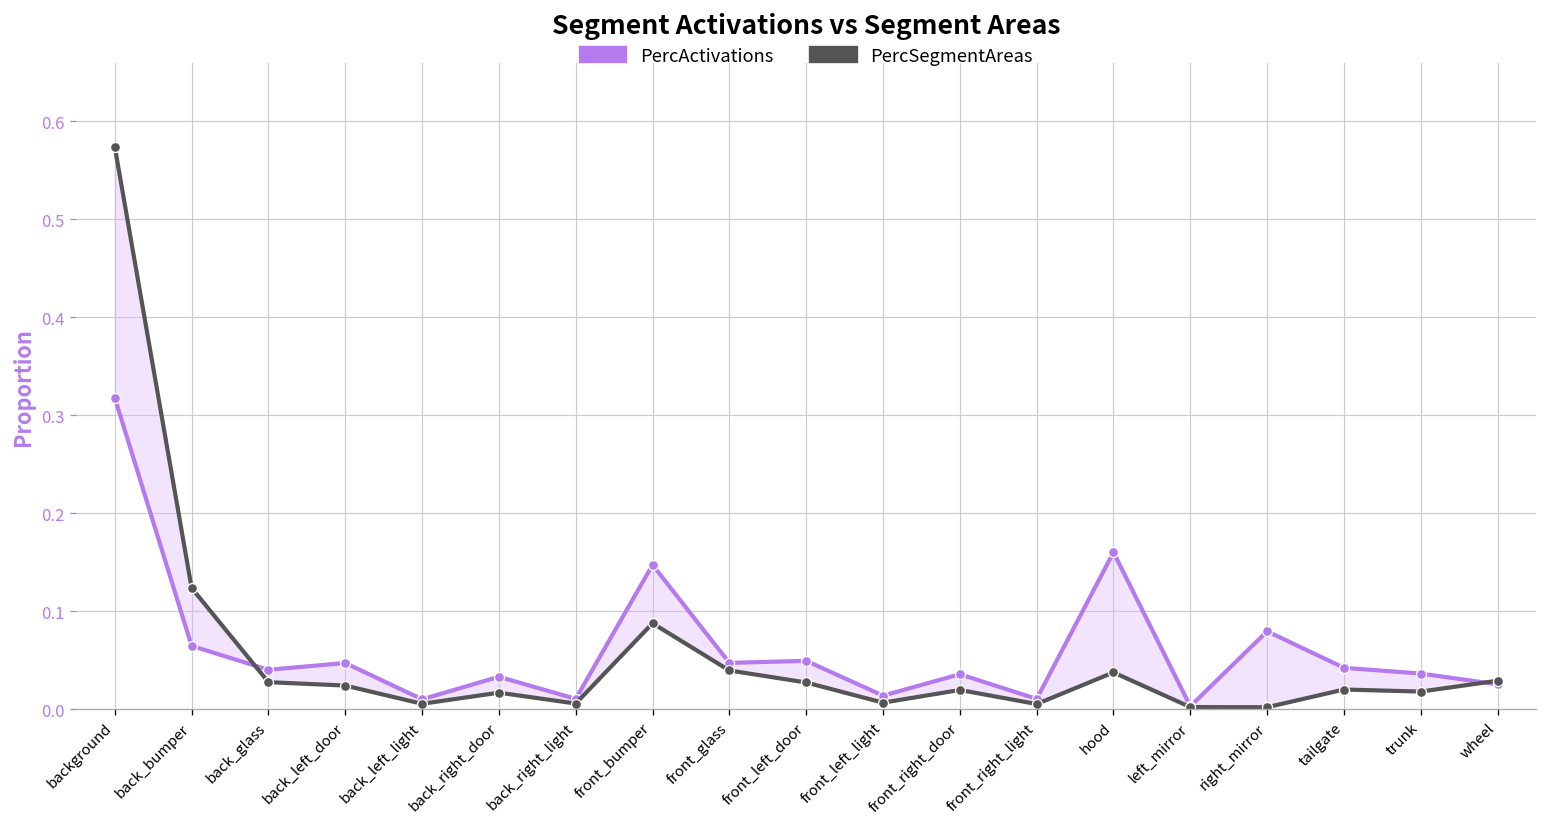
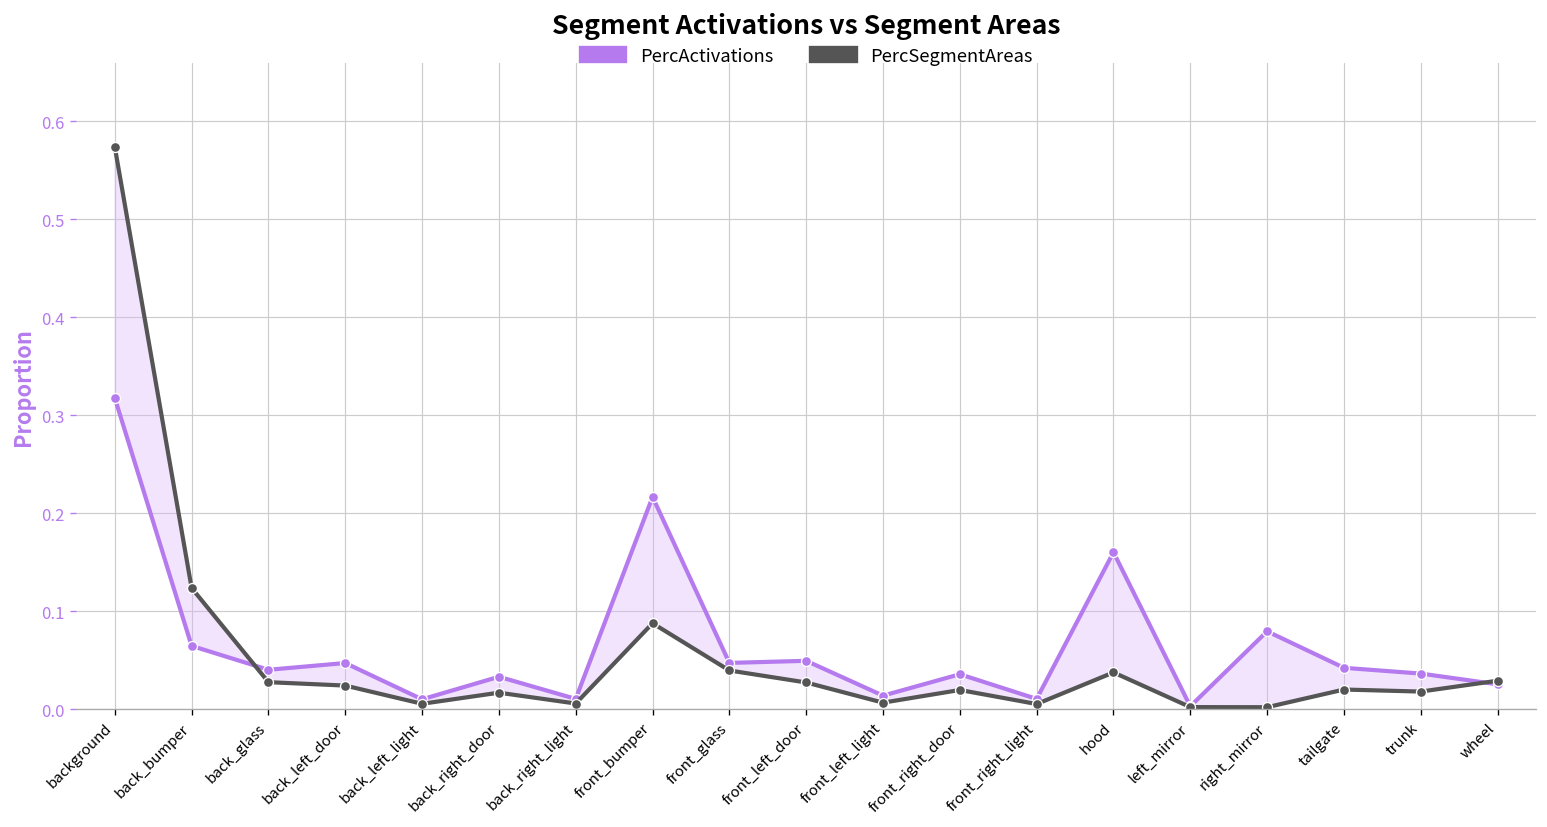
  {
    "PercActivations": {
      "background": 0.32,
      "back_bumper": 0.06,
-     "front_bumper": 0.15,
+     "front_bumper": 0.22,
      "wheel": 0.03
    },
    "PercSegmentAreas": {
      "back_glass": 0.03,
      "back_left_door": 0.02,
      "back_left_light": 0.01,
      "back_right_door": 0.02,
      "back_right_light": 0.01,
      "front_bumper": 0.09,
      "front_glass": 0.04,
      "front_left_door": 0.03,
      "front_left_light": 0.01,
      "front_right_door": 0.02,
      "front_right_light": 0.01,
      "hood": 0.04,
      "right_mirror": 0.00,
      "tailgate": 0.02,
      "trunk": 0.02
    }
  }
